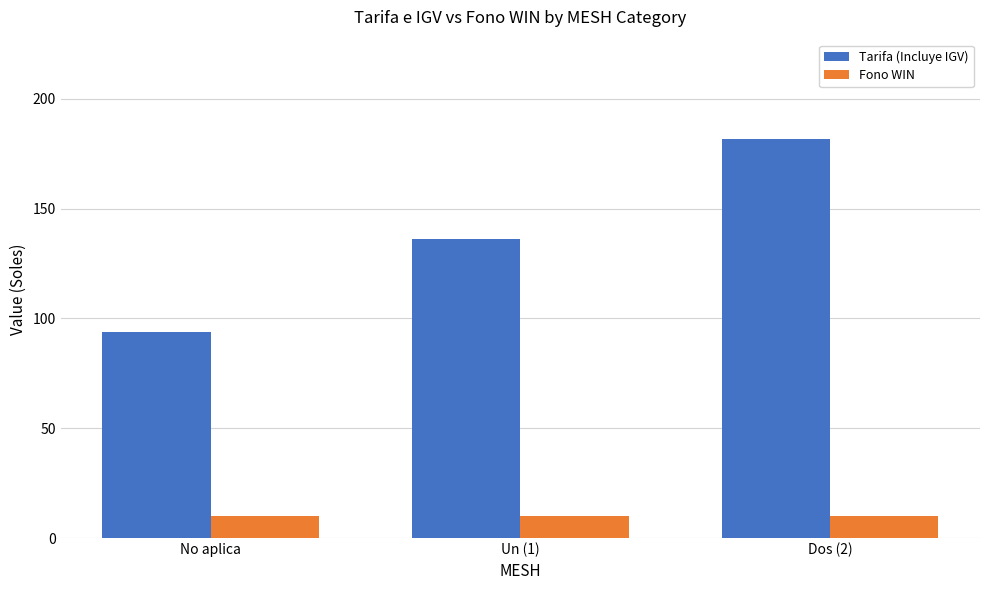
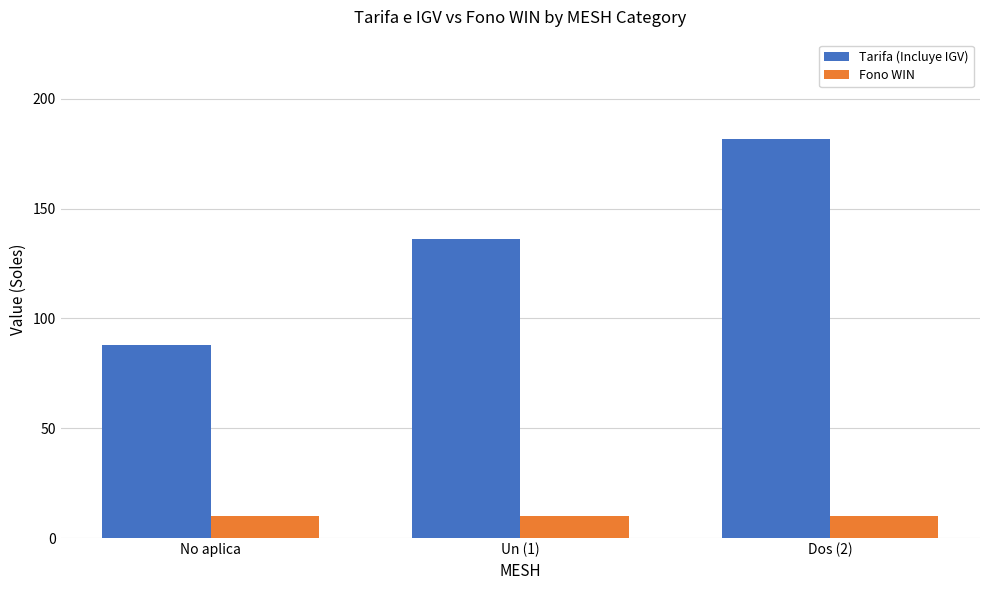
  {
    "Tarifa (Incluye IGV)": {
-     "No aplica": 94,
+     "No aplica": 88,
      "Un (1)": 136,
      "Dos (2)": 182
    },
    "Fono WIN": {
      "No aplica": 10,
      "Un (1)": 10,
      "Dos (2)": 10
    }
  }
